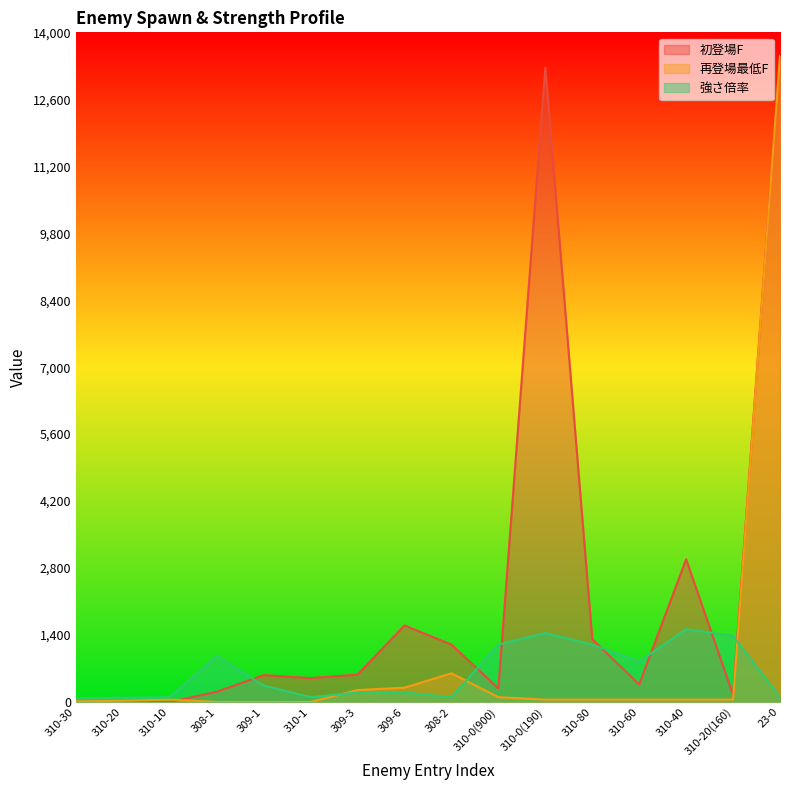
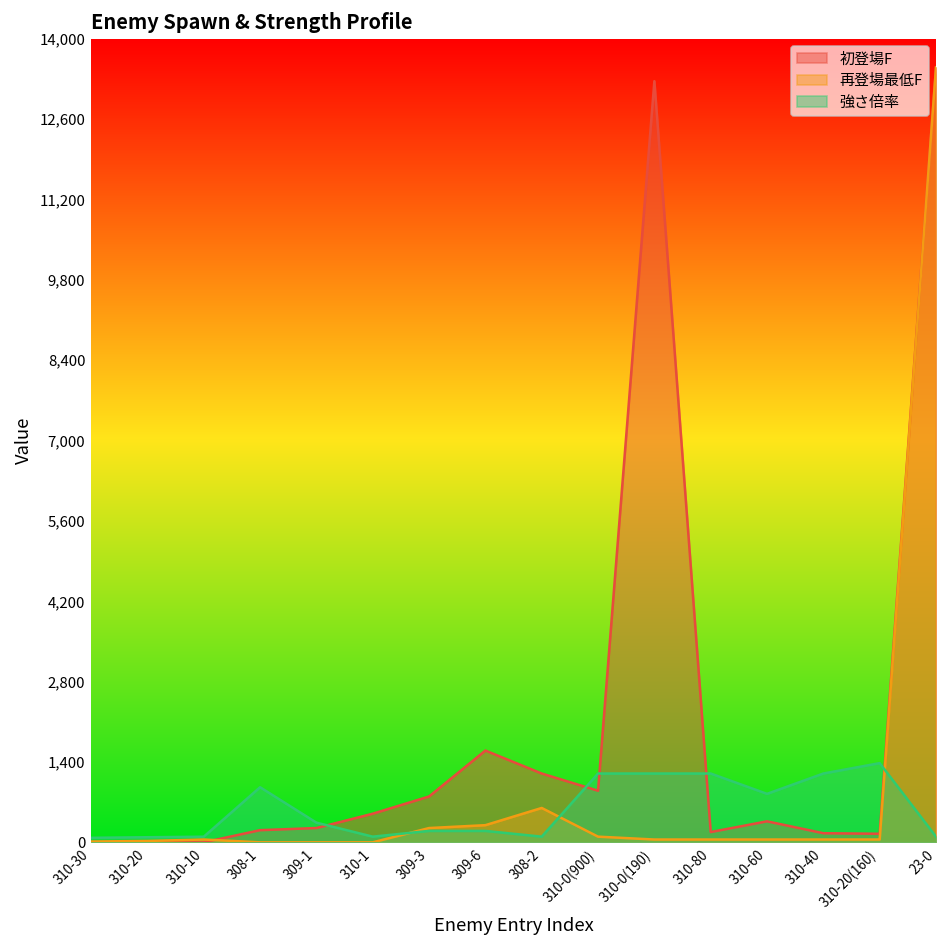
  {
    "初登場F": {
      "308-1": "200",
-     "309-1": "600",
+     "309-1": "300",
      "310-1": "500",
-     "309-3": "600",
+     "309-3": "800",
      "309-6": "1,600",
      "308-2": "1,200",
-     "310-0(900)": "300",
+     "310-0(900)": "900",
      "310-0(190)": "13,300",
-     "310-80": "1,300",
+     "310-80": "200",
      "310-60": "400",
-     "310-40": "3,000",
+     "310-40": "200",
      "310-20(160)": "200"
    },
    "再登場最低F": {
      "308-1": "0",
      "309-1": "0",
      "310-1": "0",
      "309-6": "300",
      "308-2": "600",
      "310-0(900)": "100",
      "310-0(190)": "100",
      "310-80": "100",
      "310-60": "100",
      "310-40": "100",
      "310-20(160)": "100"
    },
    "強さ倍率": {
      "310-30": "100",
      "310-20": "100",
      "308-1": "1,000",
      "309-1": "300",
      "310-1": "100",
      "309-6": "200",
      "308-2": "100",
      "310-0(900)": "1,200",
-     "310-0(190)": "1,400",
+     "310-0(190)": "1,200",
      "310-80": "1,200",
      "310-60": "800",
-     "310-40": "1,500",
+     "310-40": "1,200",
      "310-20(160)": "1,400",
      "23-0": "100"
    }
  }
